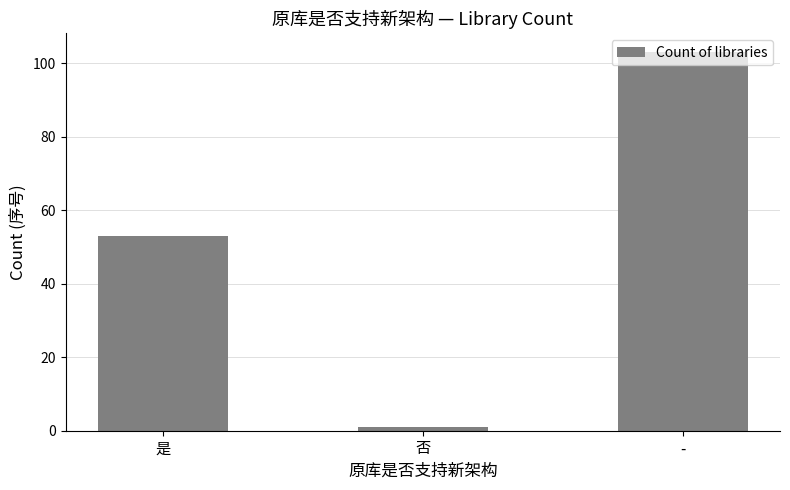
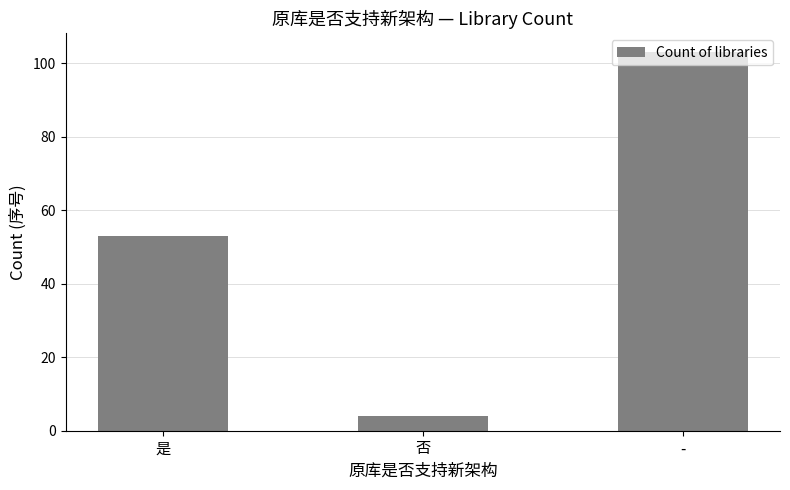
  {
    "是": 53,
-   "否": 1
+   "否": 4
  }
